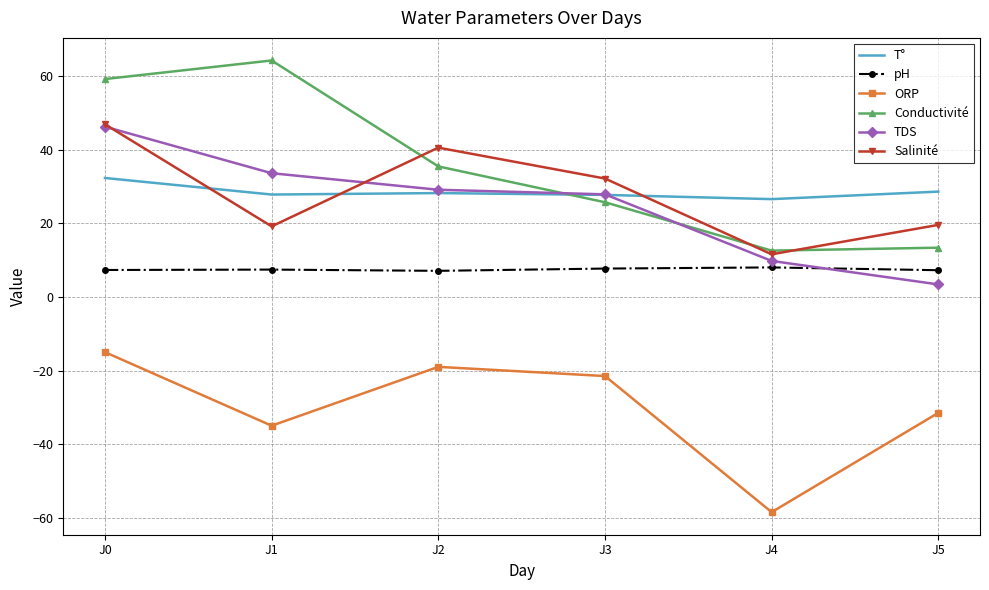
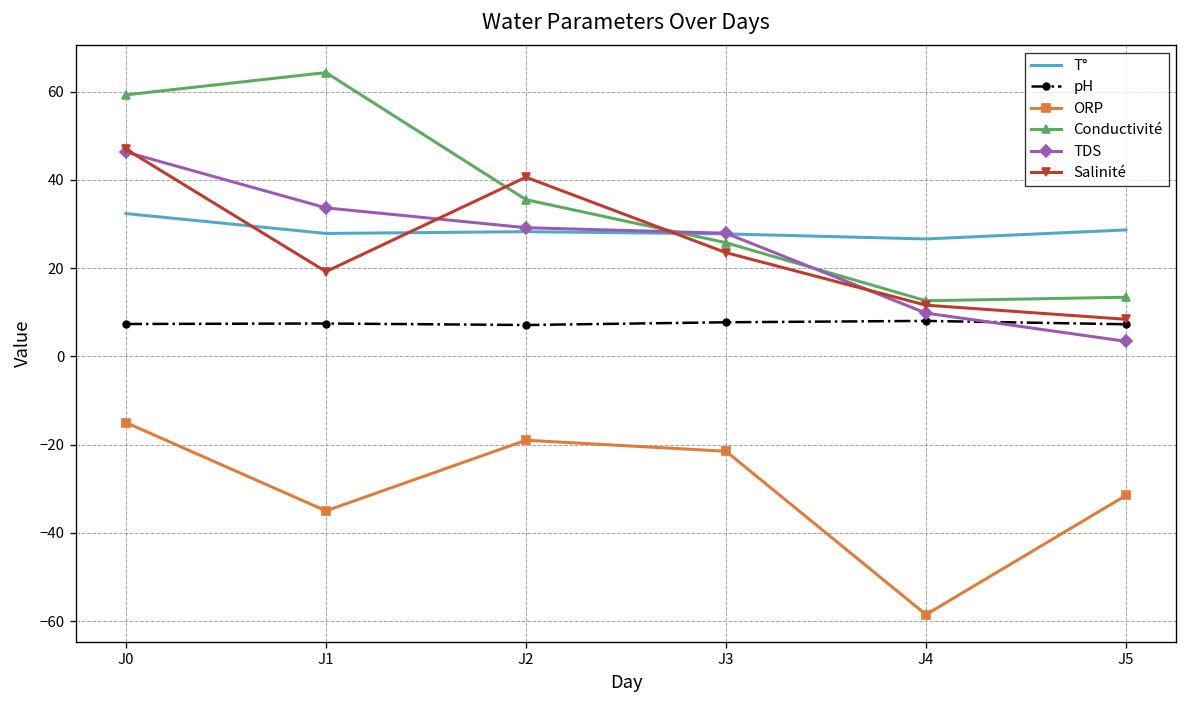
  {
    "T°": {
      "J0": 32,
      "J1": 28,
      "J2": 28,
      "J4": 27,
      "J5": 29
    },
    "pH": {
      "J0": 7,
      "J1": 7,
      "J2": 7,
      "J3": 8,
      "J4": 8,
      "J5": 7
    },
    "ORP": {
      "J0": -15,
      "J1": -35,
      "J2": -19,
      "J3": -22,
      "J4": -59,
      "J5": -32
    },
    "Conductivité": {
      "J0": 59,
      "J1": 64,
      "J2": 36,
      "J3": 26,
      "J4": 13,
      "J5": 13
    },
    "TDS": {
      "J1": 34,
      "J2": 29,
      "J4": 10,
      "J5": 3
    },
    "Salinité": {
      "J1": 19,
      "J2": 41,
-     "J3": 32,
+     "J3": 24,
      "J4": 12,
-     "J5": 20
+     "J5": 8
    }
  }
